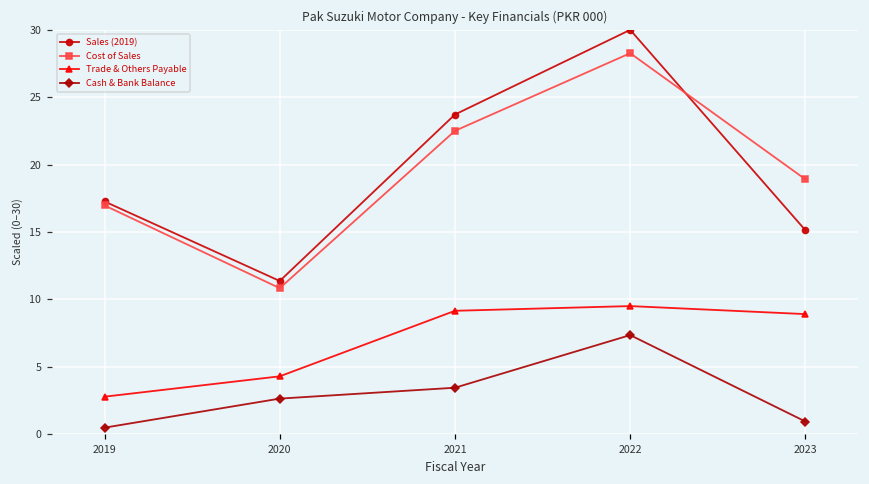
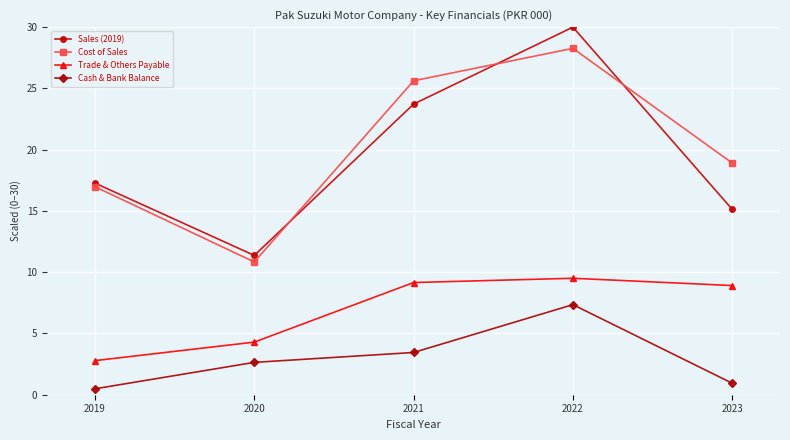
  {
    "Cost of Sales": {
      "2019": 17.0,
      "2020": 10.8,
-     "2021": 22.5,
+     "2021": 25.6,
      "2022": 28.3,
      "2023": 18.9
    }
  }
